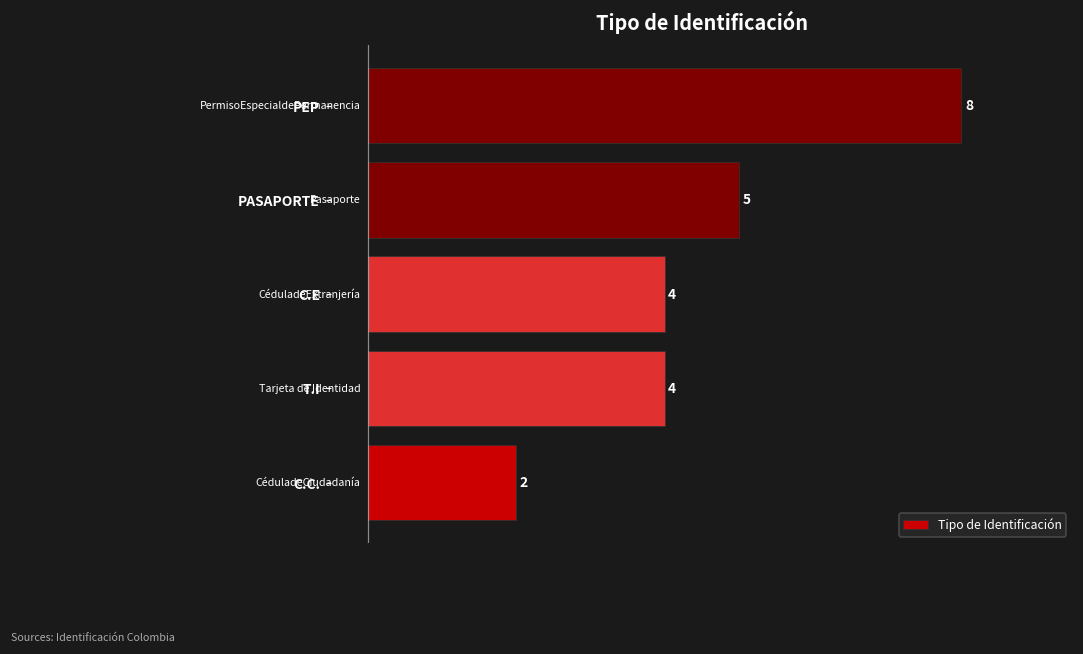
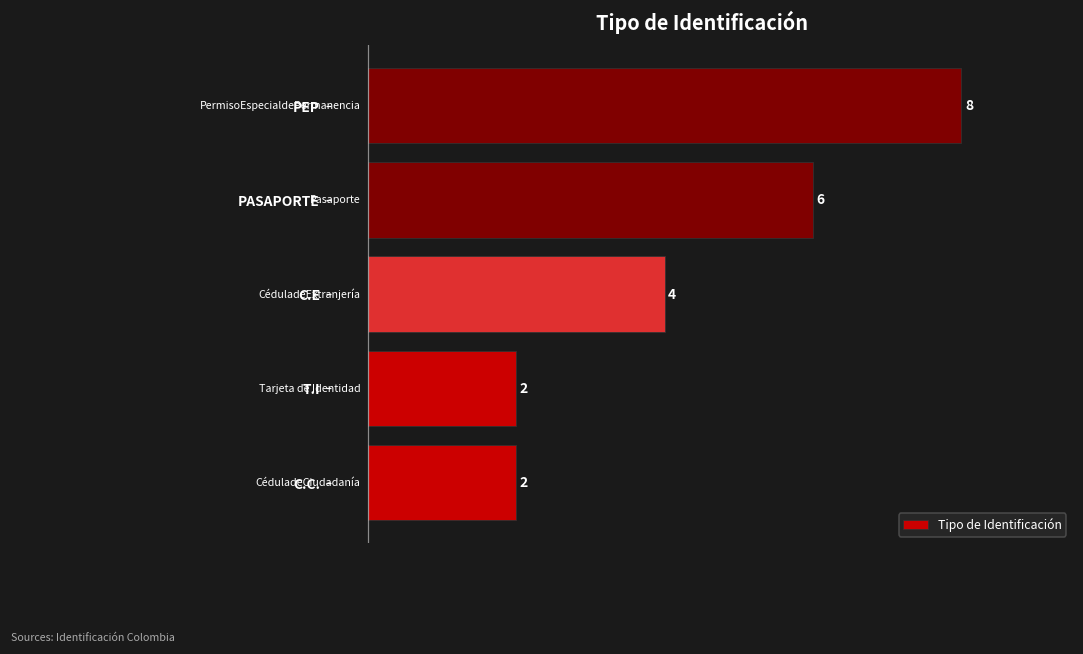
  {
    "PEP": 8,
-   "PASAPORTE": 5,
+   "PASAPORTE": 6,
    "C.E": 4,
-   "T.I": 4,
+   "T.I": 2,
    "C.C.": 2
  }
